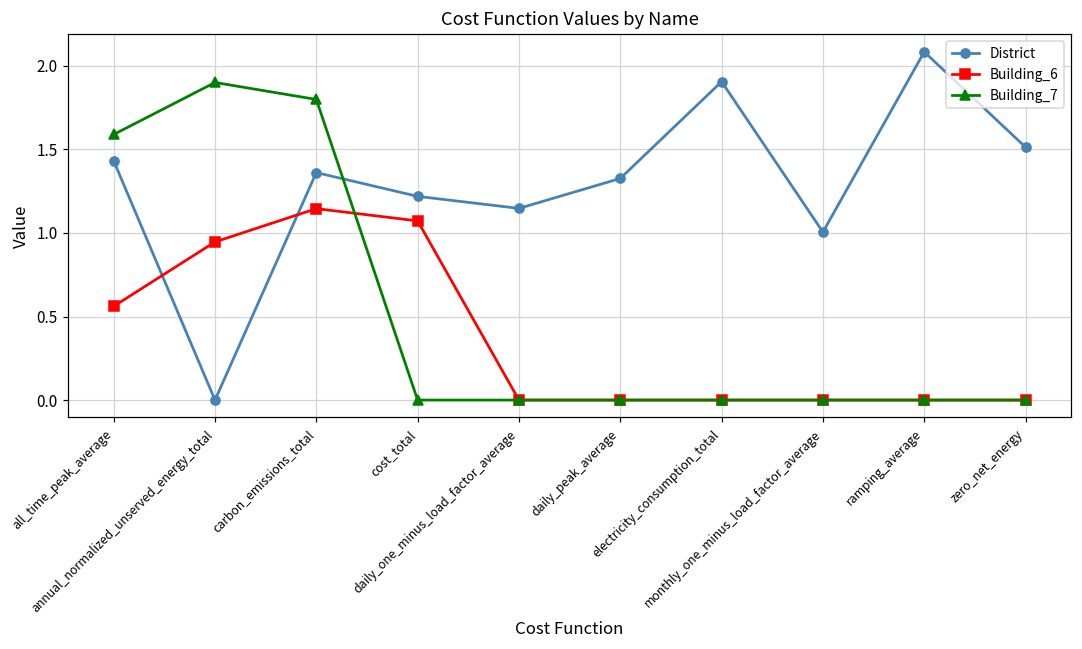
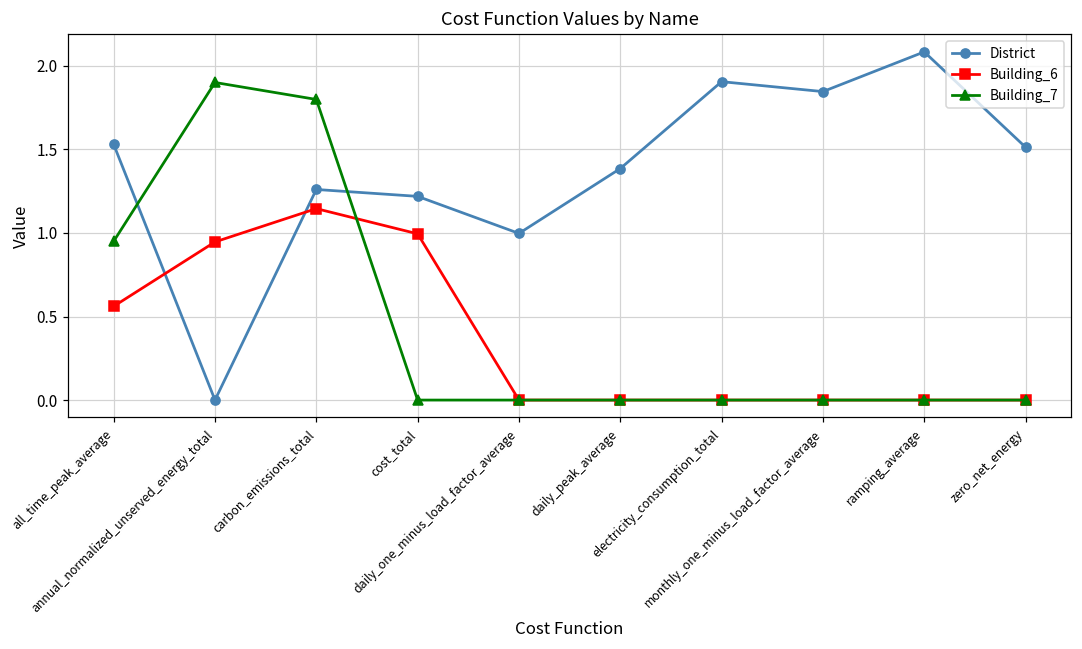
  {
    "District": {
-     "all_time_peak_average": 1.43,
+     "all_time_peak_average": 1.53,
      "annual_normalized_unserved_energy_total": 0.00,
-     "carbon_emissions_total": 1.36,
+     "carbon_emissions_total": 1.26,
      "cost_total": 1.22,
-     "daily_one_minus_load_factor_average": 1.15,
-     "daily_peak_average": 1.33,
+     "daily_one_minus_load_factor_average": 1.00,
+     "daily_peak_average": 1.39,
      "electricity_consumption_total": 1.91,
-     "monthly_one_minus_load_factor_average": 1.01,
+     "monthly_one_minus_load_factor_average": 1.85,
      "ramping_average": 2.08,
      "zero_net_energy": 1.51
    },
    "Building_6": {
      "all_time_peak_average": 0.56,
      "annual_normalized_unserved_energy_total": 0.95,
      "carbon_emissions_total": 1.15,
-     "cost_total": 1.07
+     "cost_total": 0.99
    },
    "Building_7": {
-     "all_time_peak_average": 1.59,
+     "all_time_peak_average": 0.95,
      "annual_normalized_unserved_energy_total": 1.90,
      "carbon_emissions_total": 1.80,
      "cost_total": 0.00
    }
  }
